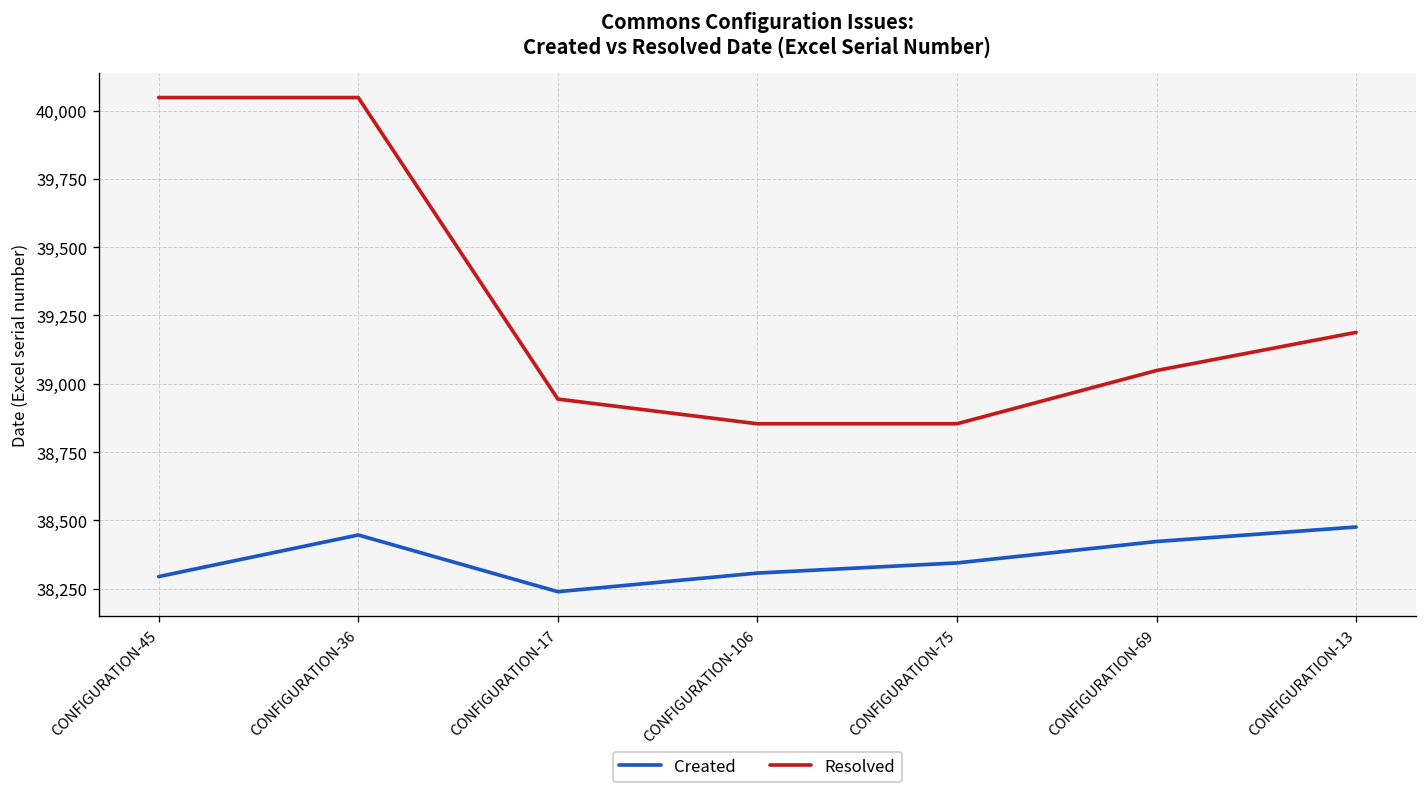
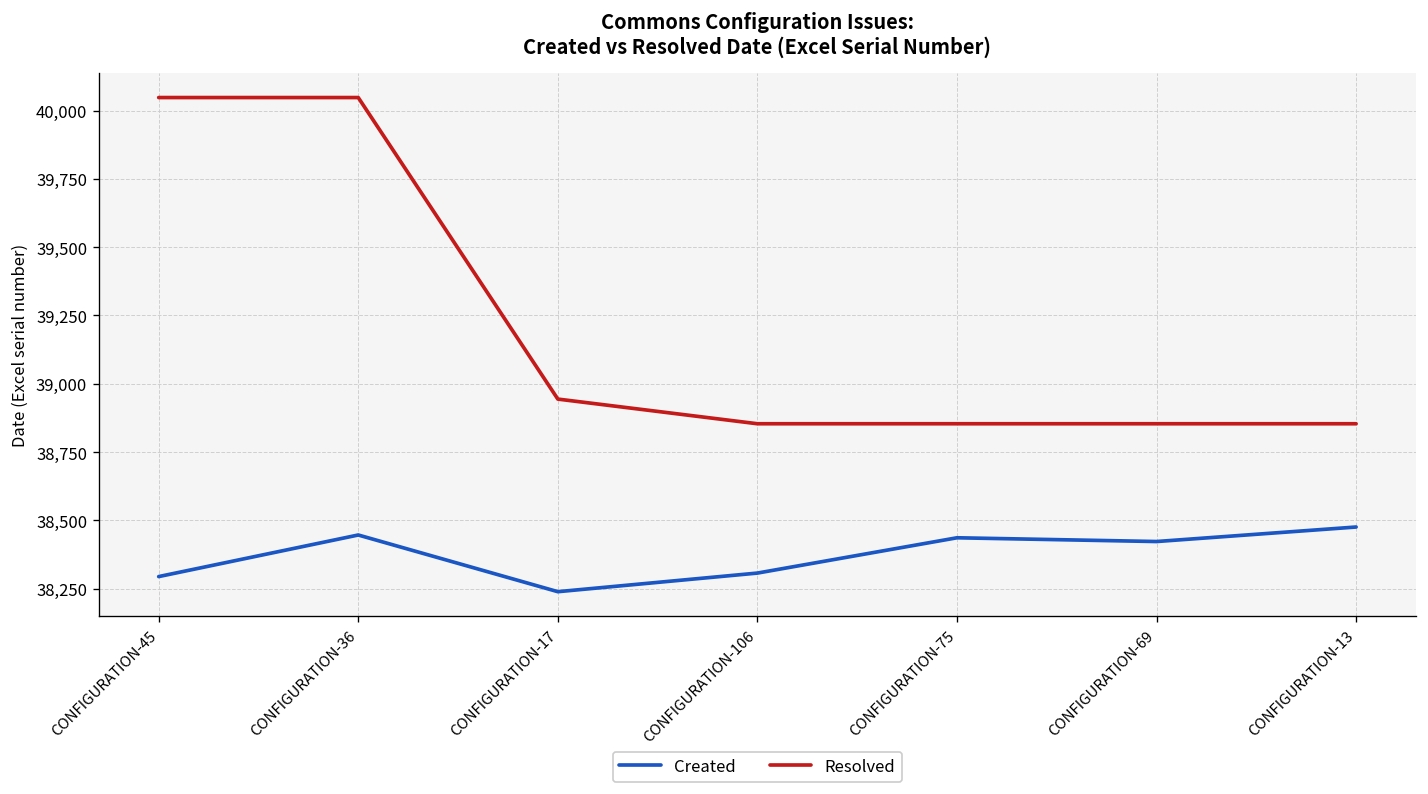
  {
    "Created": {
      "CONFIGURATION-45": "38,290",
      "CONFIGURATION-36": "38,450",
      "CONFIGURATION-17": "38,240",
      "CONFIGURATION-106": "38,310",
-     "CONFIGURATION-75": "38,340",
+     "CONFIGURATION-75": "38,440",
      "CONFIGURATION-69": "38,420",
      "CONFIGURATION-13": "38,480"
    },
    "Resolved": {
      "CONFIGURATION-45": "40,050",
      "CONFIGURATION-36": "40,050",
      "CONFIGURATION-17": "38,940",
      "CONFIGURATION-106": "38,850",
      "CONFIGURATION-75": "38,850",
-     "CONFIGURATION-69": "39,050",
-     "CONFIGURATION-13": "39,190"
+     "CONFIGURATION-69": "38,850",
+     "CONFIGURATION-13": "38,850"
    }
  }
